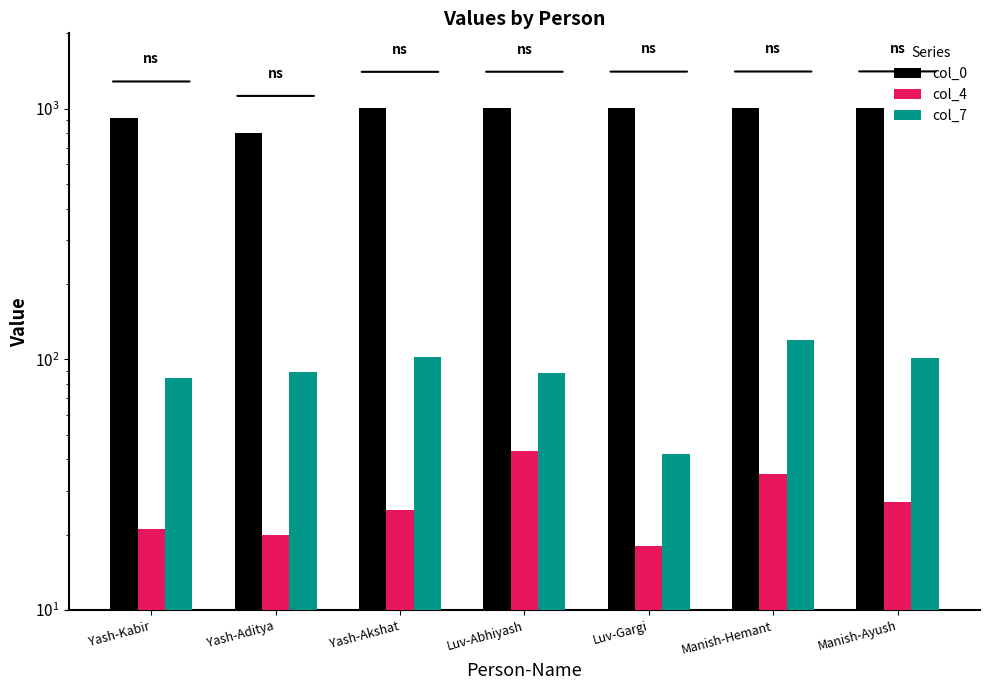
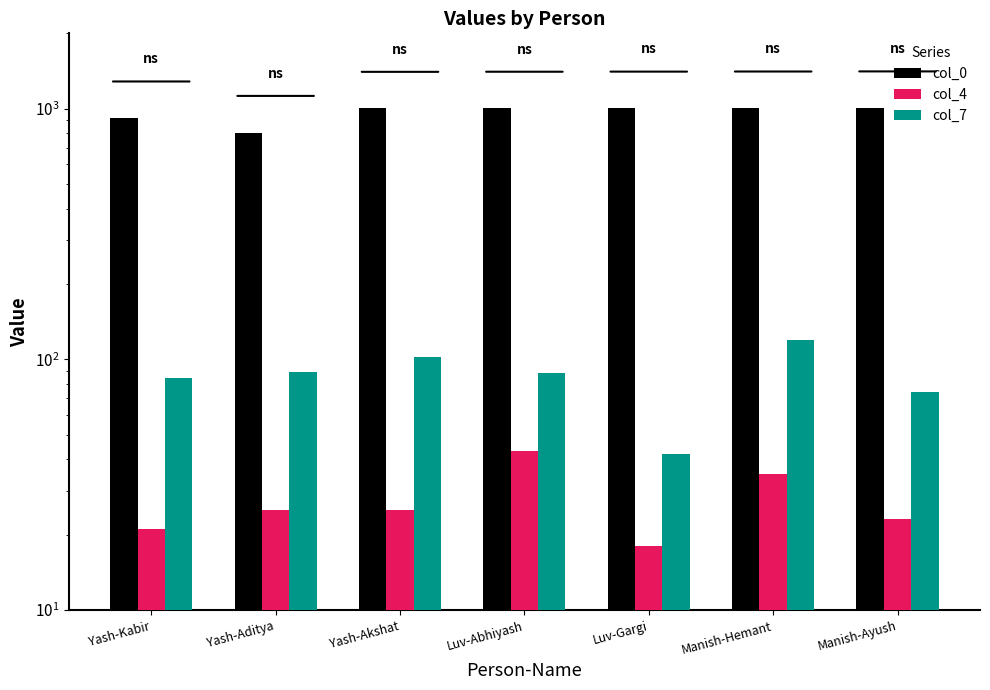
  {
    "col_0": {
      "Yash-Kabir": 920,
      "Yash-Aditya": 800,
      "Yash-Akshat": 1000,
      "Luv-Abhiyash": 1000,
      "Luv-Gargi": 1010,
      "Manish-Hemant": 1010,
      "Manish-Ayush": 1010
    },
    "col_4": {
      "Yash-Kabir": 21,
-     "Yash-Aditya": 20,
+     "Yash-Aditya": 25,
      "Yash-Akshat": 25,
      "Luv-Abhiyash": 43,
      "Luv-Gargi": 18,
      "Manish-Hemant": 35,
-     "Manish-Ayush": 27
+     "Manish-Ayush": 23
    },
    "col_7": {
      "Yash-Kabir": 84,
      "Yash-Aditya": 89,
      "Yash-Akshat": 102,
      "Luv-Abhiyash": 88,
      "Luv-Gargi": 42,
      "Manish-Hemant": 120,
-     "Manish-Ayush": 101
+     "Manish-Ayush": 74
    }
  }
